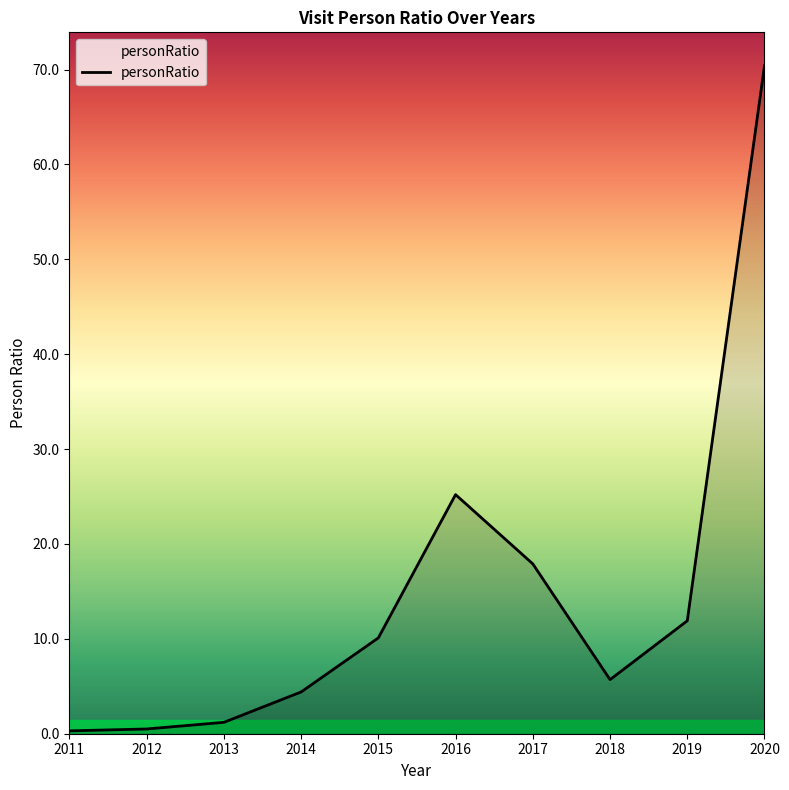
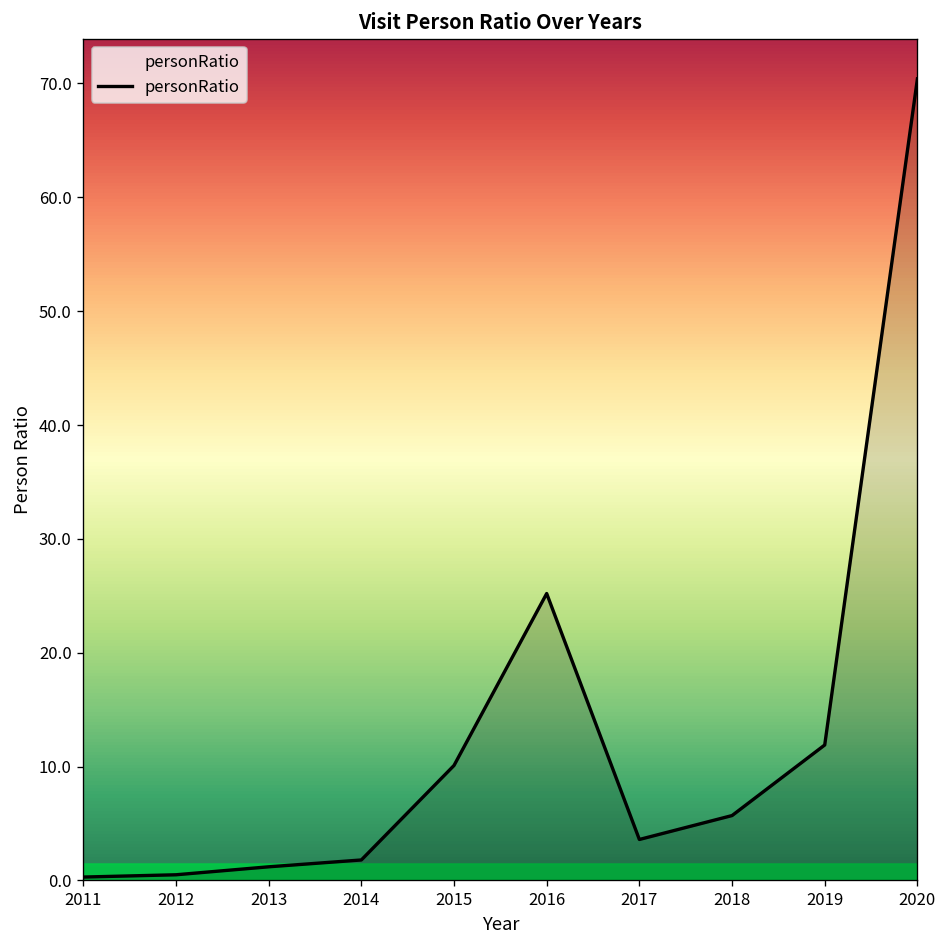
  {
-   "2014": 4,
+   "2014": 2,
    "2015": 10,
    "2016": 25,
-   "2017": 18,
+   "2017": 4,
    "2018": 6,
    "2019": 12,
    "2020": 70
  }
